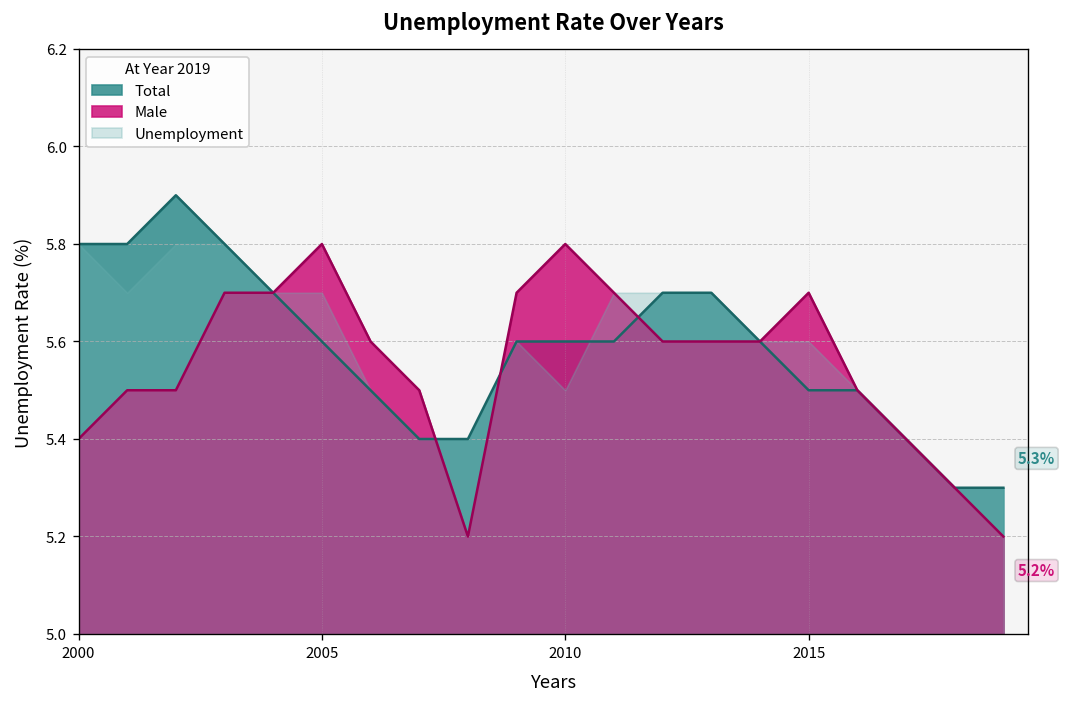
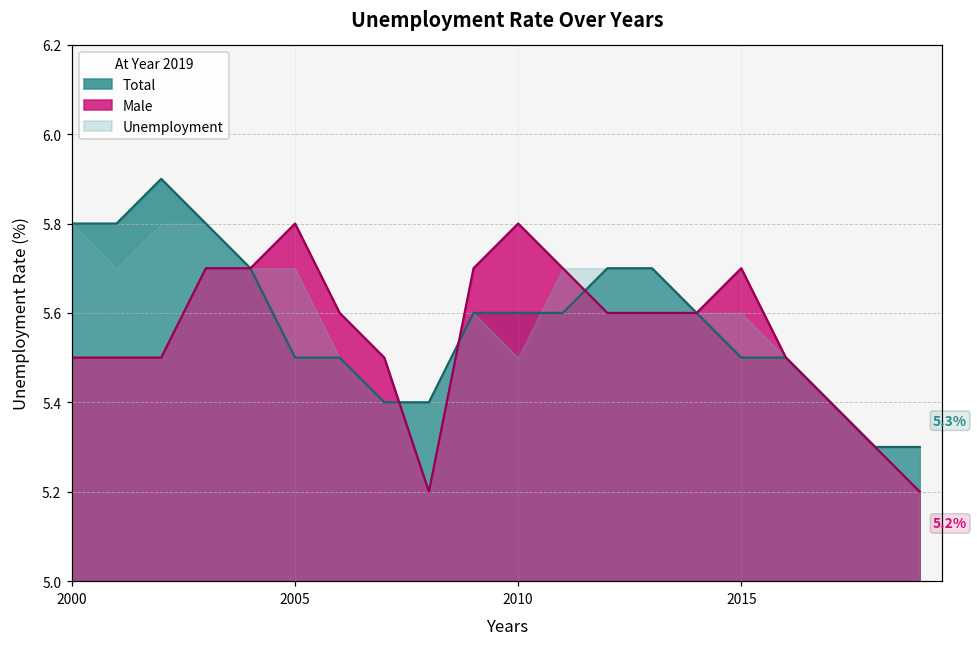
  {
    "Total": {
-     "2005": 5.6,
+     "2005": 5.5,
      "2010": 5.6,
      "2015": 5.5
    },
    "Male": {
-     "2000": 5.4,
+     "2000": 5.5,
      "2005": 5.8,
      "2010": 5.8,
      "2015": 5.7
    },
    "Unemployment": {
      "2005": 5.7,
      "2010": 5.5,
      "2015": 5.6
    }
  }
